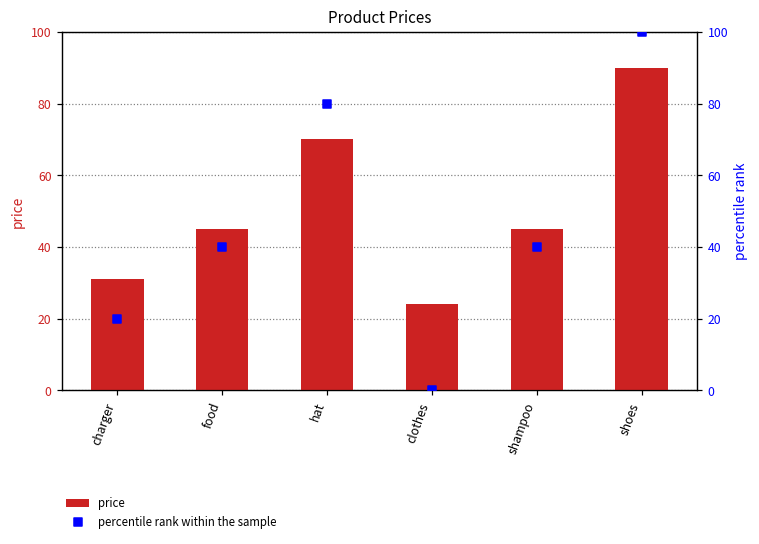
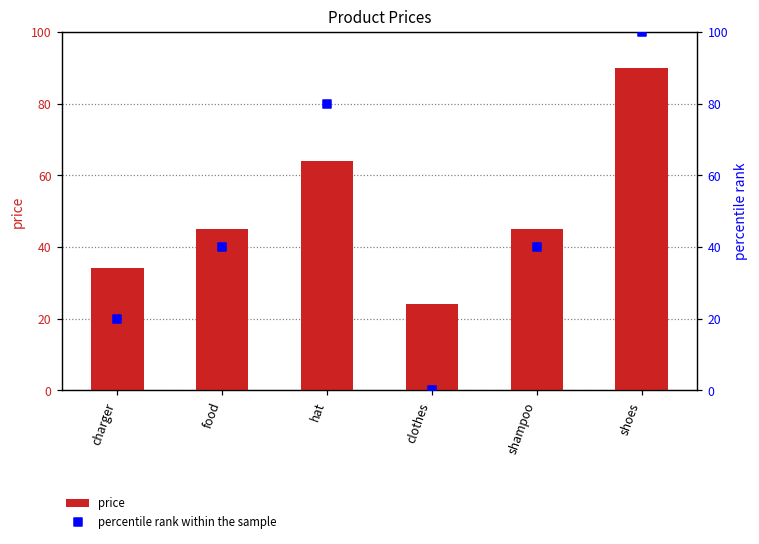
  {
    "price": {
-     "charger": 31,
+     "charger": 34,
      "food": 45,
-     "hat": 70,
+     "hat": 64,
      "clothes": 24,
      "shampoo": 45,
      "shoes": 90
    }
  }
